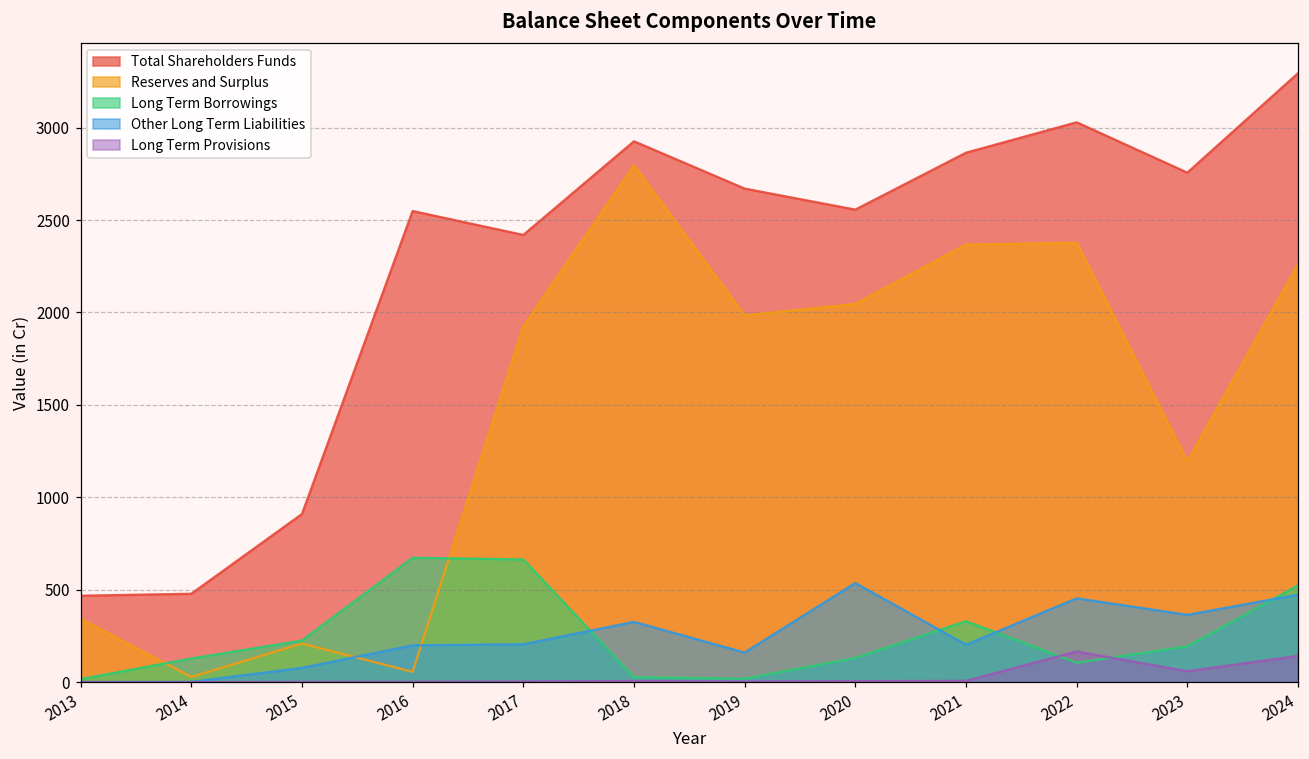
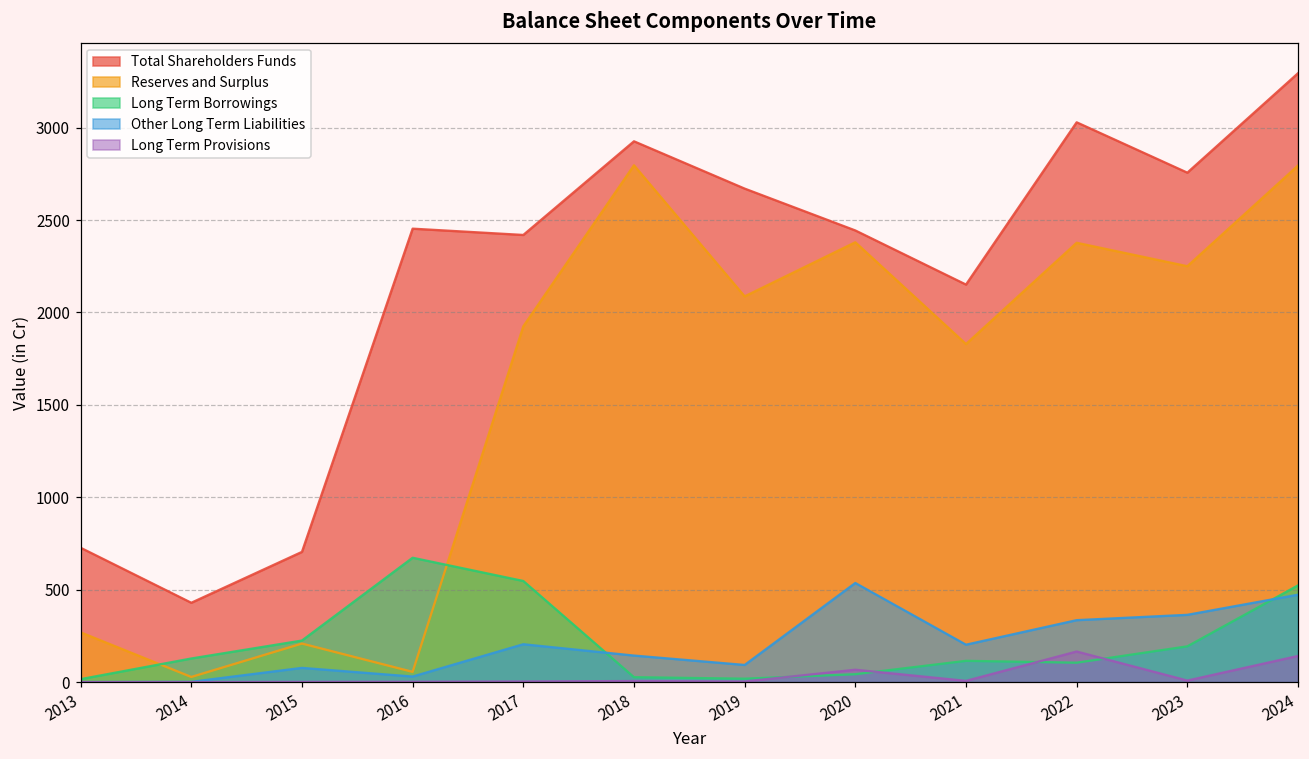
  {
    "Total Shareholders Funds": {
-     "2013": 470,
-     "2014": 480,
-     "2015": 910,
-     "2016": 2550,
+     "2013": 730,
+     "2014": 430,
+     "2015": 700,
+     "2016": 2450,
      "2017": 2420,
      "2018": 2930,
      "2019": 2670,
-     "2020": 2560,
-     "2021": 2860,
+     "2020": 2440,
+     "2021": 2150,
      "2022": 3030,
      "2023": 2760,
      "2024": 3290
    },
    "Reserves and Surplus": {
-     "2013": 340,
+     "2013": 270,
      "2014": 30,
      "2015": 210,
      "2016": 60,
      "2017": 1920,
      "2018": 2800,
-     "2019": 1980,
-     "2020": 2050,
-     "2021": 2370,
+     "2019": 2090,
+     "2020": 2380,
+     "2021": 1830,
      "2022": 2380,
-     "2023": 1190,
-     "2024": 2260
+     "2023": 2250,
+     "2024": 2790
    },
    "Long Term Borrowings": {
      "2013": 20,
      "2014": 130,
      "2015": 220,
      "2016": 670,
-     "2017": 660,
+     "2017": 550,
      "2018": 30,
-     "2020": 130,
-     "2021": 330,
+     "2020": 40,
+     "2021": 120,
      "2022": 110,
      "2023": 190,
      "2024": 520
    },
    "Other Long Term Liabilities": {
      "2015": 80,
-     "2016": 200,
+     "2016": 30,
      "2017": 200,
-     "2018": 330,
-     "2019": 160,
+     "2018": 140,
+     "2019": 90,
      "2020": 540,
      "2021": 200,
-     "2022": 450,
+     "2022": 340,
      "2023": 360,
      "2024": 470
    },
    "Long Term Provisions": {
      "2015": 0,
      "2016": 0,
      "2017": 0,
      "2018": 10,
-     "2020": 10,
+     "2020": 70,
      "2021": 10,
      "2022": 170,
-     "2023": 60,
+     "2023": 10,
      "2024": 140
    }
  }
